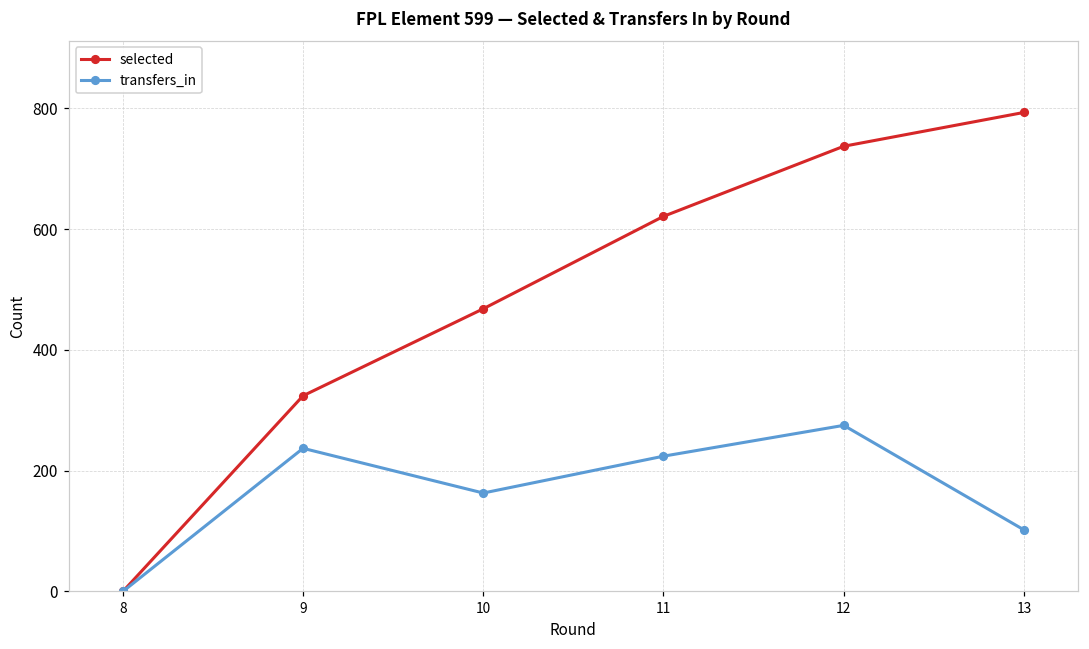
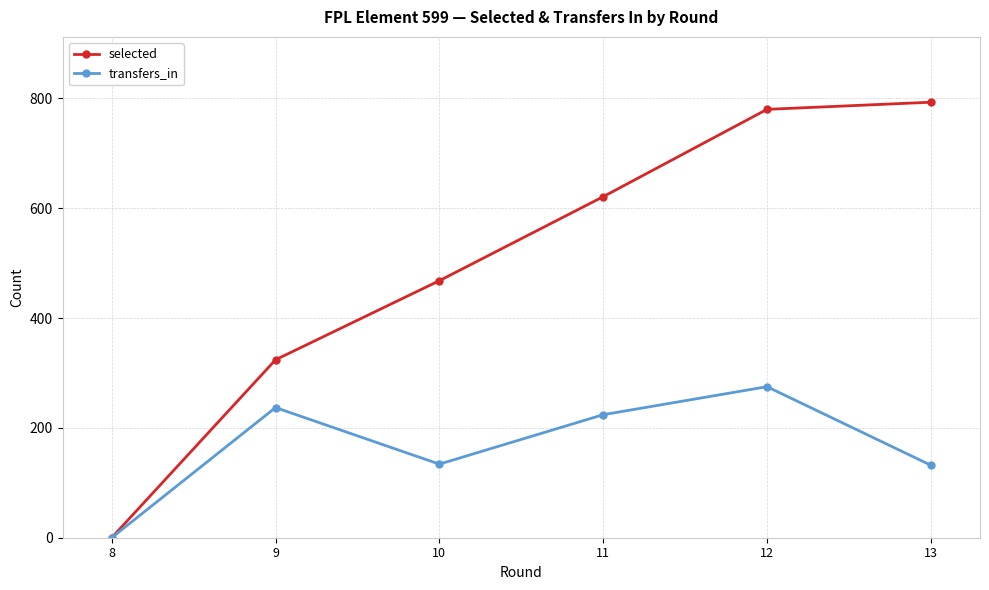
  {
    "selected": {
      "9": 320,
      "10": 470,
      "11": 620,
-     "12": 740,
+     "12": 780,
      "13": 790
    },
    "transfers_in": {
      "9": 240,
-     "10": 160,
+     "10": 130,
      "11": 220,
      "12": 280,
-     "13": 100
+     "13": 130
    }
  }
